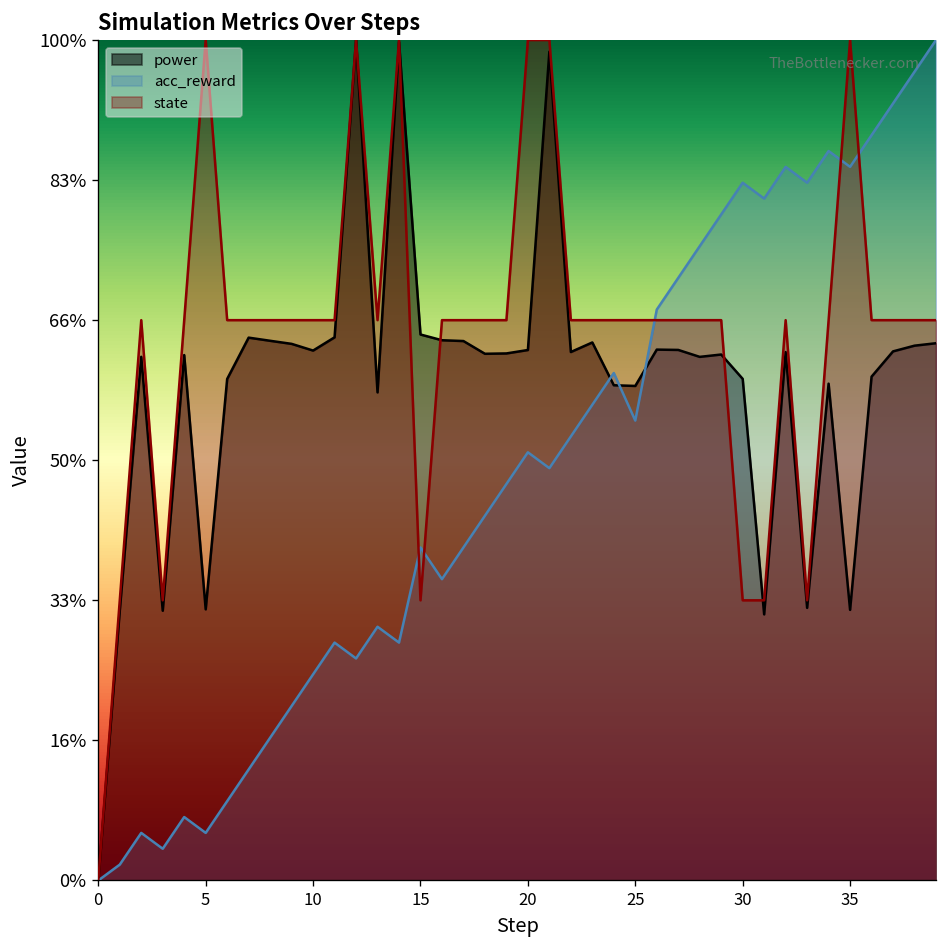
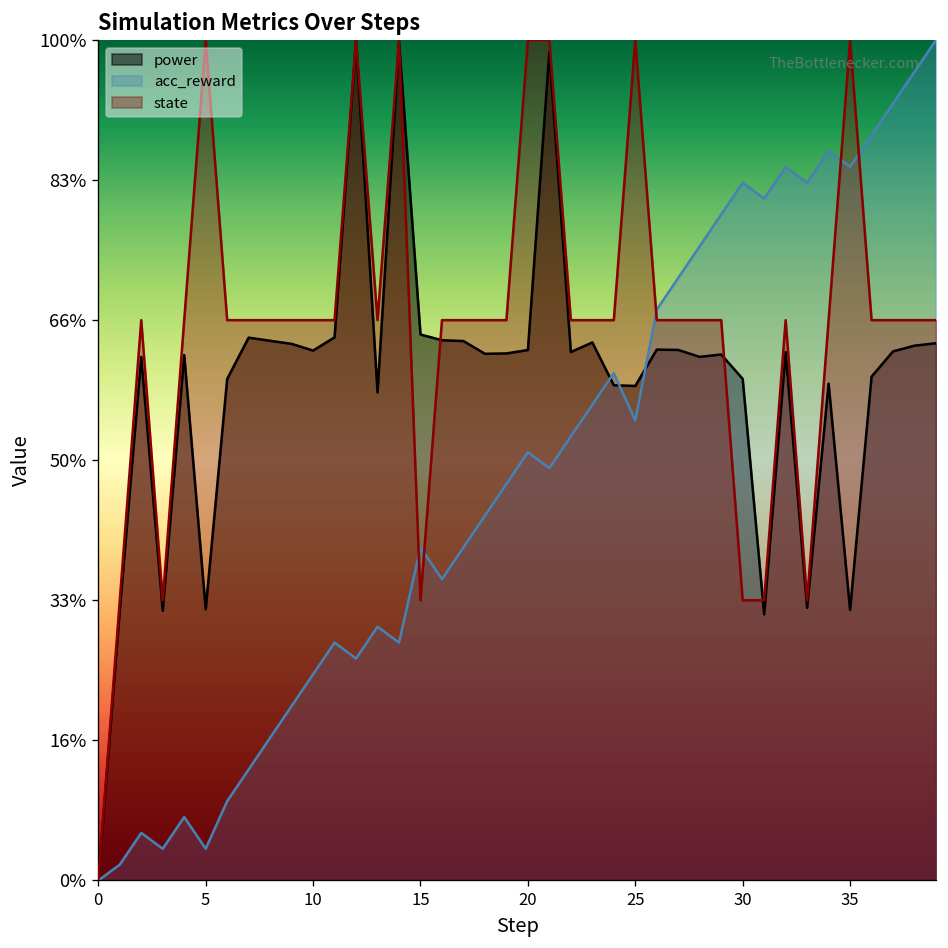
  {
    "power": {
      "5": "32%",
      "10": "63%",
      "15": "65%",
      "20": "63%",
      "25": "59%",
      "30": "60%",
      "35": "32%"
    },
    "acc_reward": {
-     "5": "6%",
+     "5": "4%",
      "10": "25%",
      "15": "40%",
      "20": "51%",
      "25": "55%",
      "30": "83%",
      "35": "85%"
    },
    "state": {
      "5": "100%",
      "10": "67%",
      "15": "33%",
      "20": "100%",
-     "25": "67%",
+     "25": "100%",
      "30": "33%",
      "35": "100%"
    }
  }
